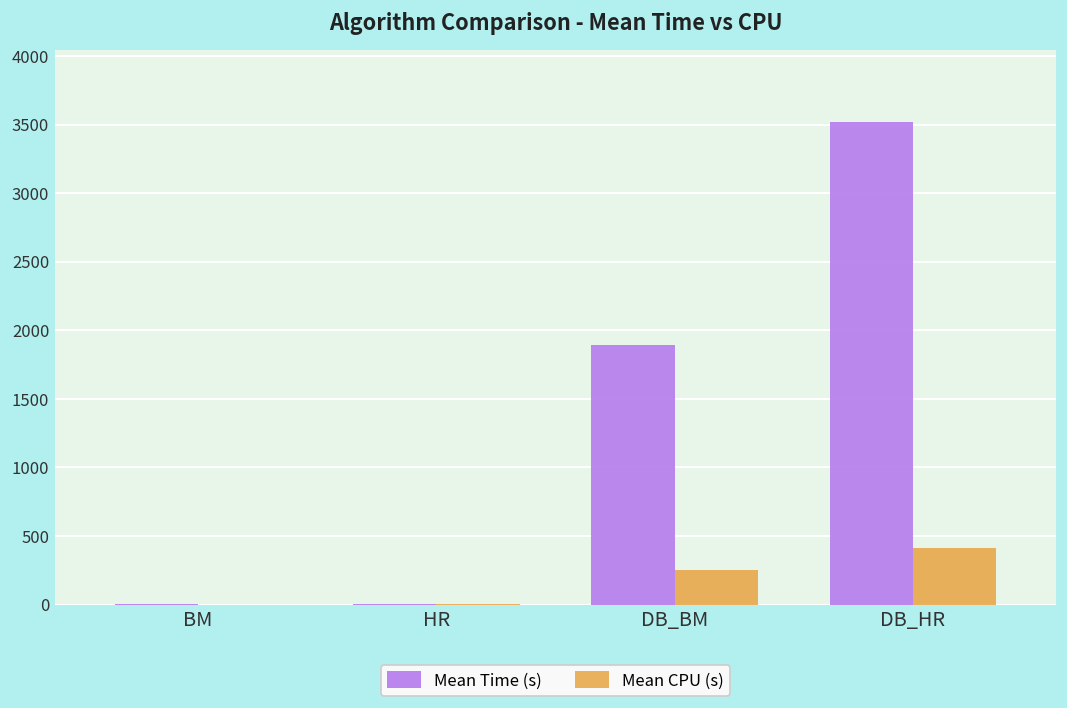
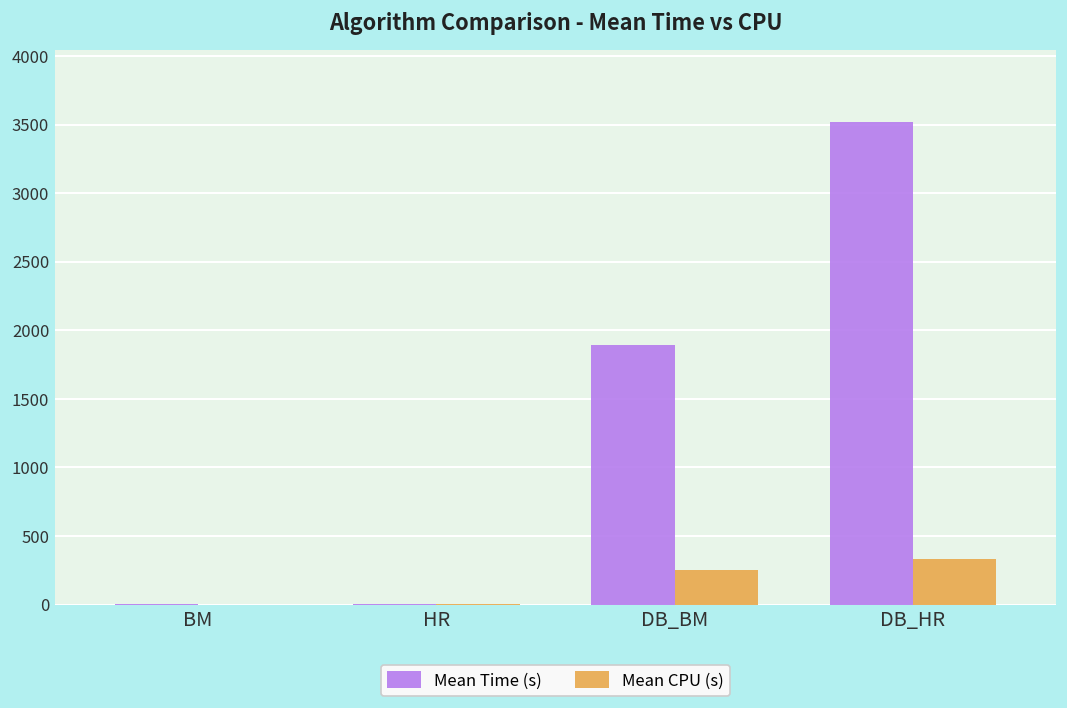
  {
    "Mean Time (s)": {
      "DB_BM": 1900,
      "DB_HR": 3520
    },
    "Mean CPU (s)": {
      "DB_BM": 250,
-     "DB_HR": 410
+     "DB_HR": 330
    }
  }
